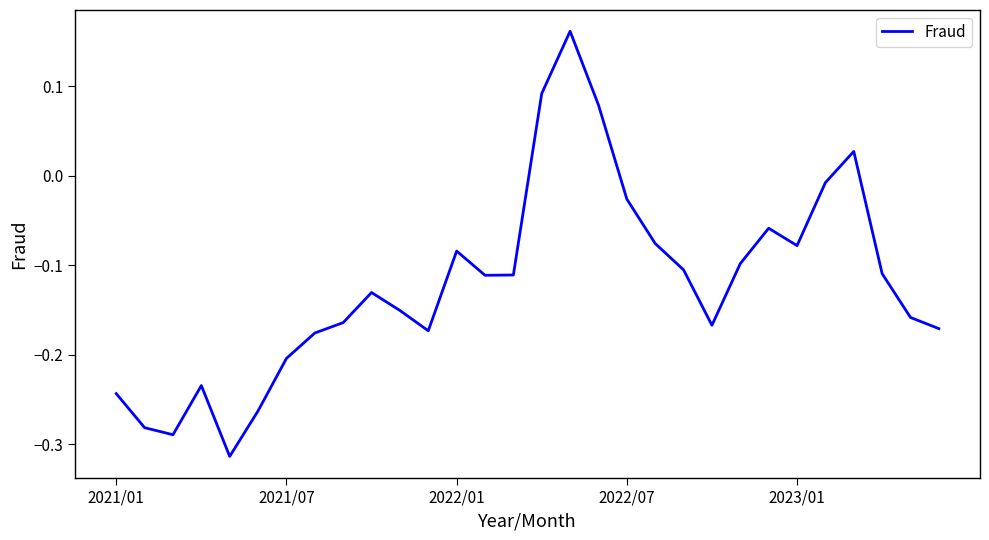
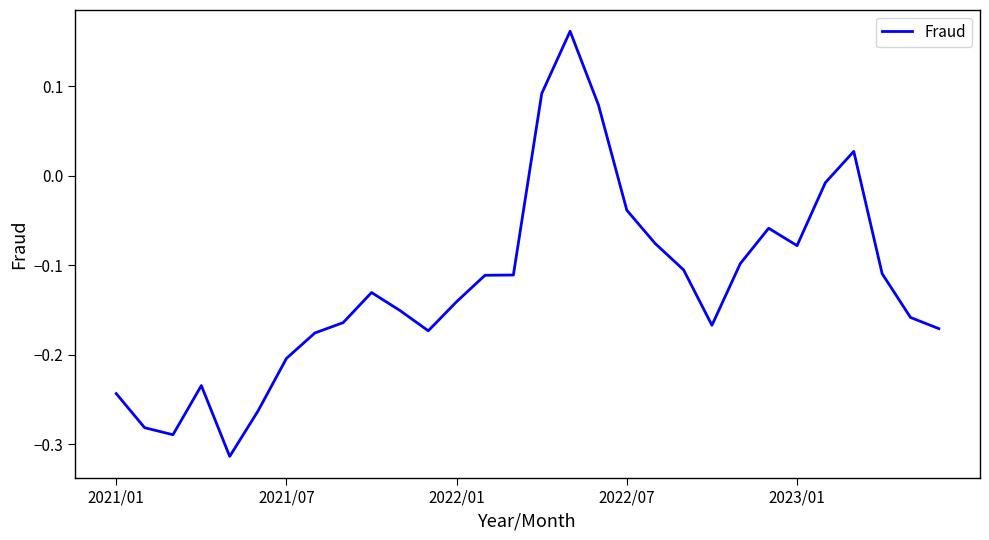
  {
    "2021/01": -0.24,
    "2021/07": -0.20,
-   "2022/01": -0.08,
-   "2022/07": -0.03,
+   "2022/01": -0.14,
+   "2022/07": -0.04,
    "2023/01": -0.08
  }
